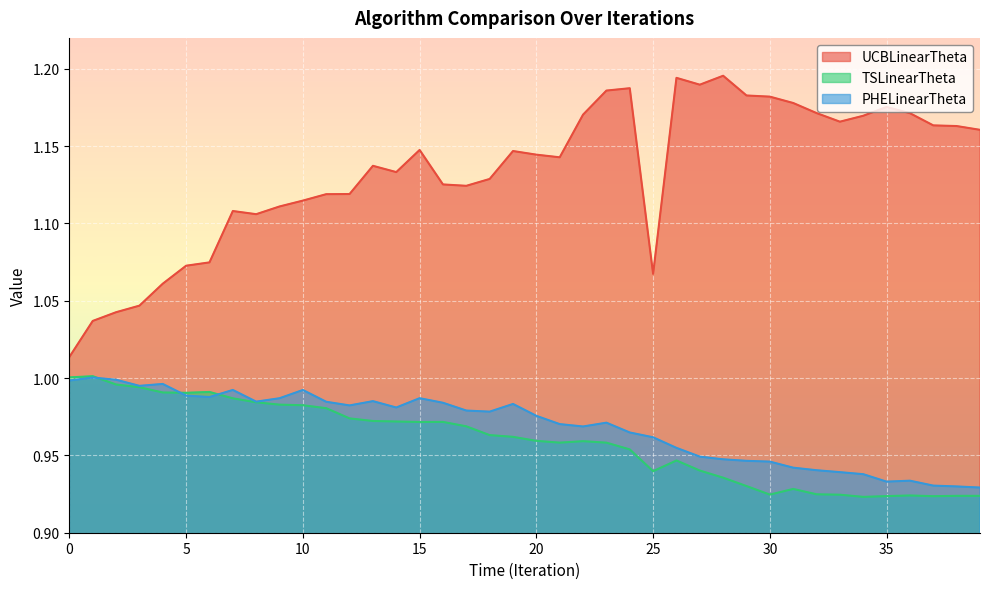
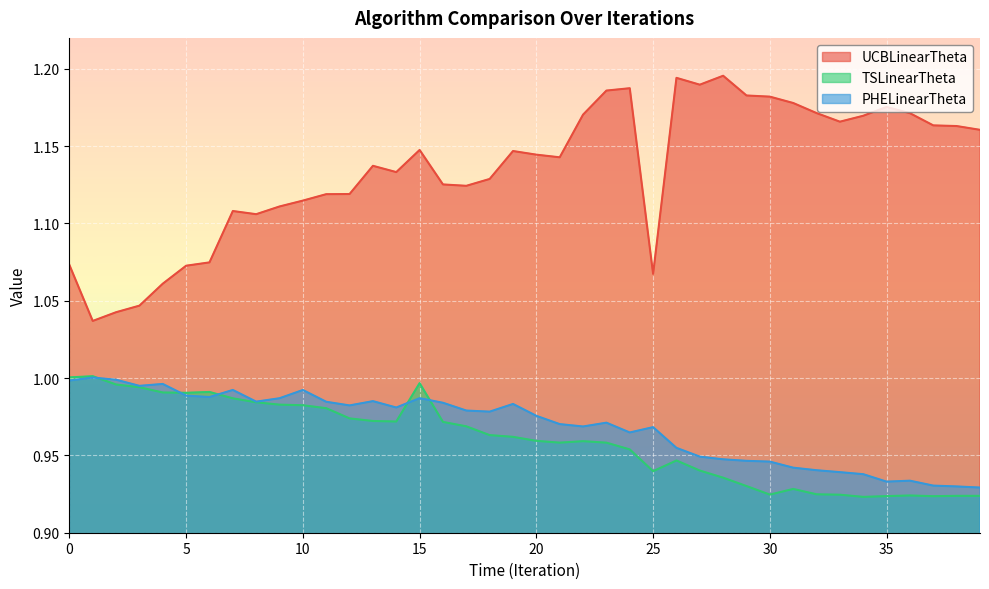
  {
    "UCBLinearTheta": {
-     "0": 1.014,
+     "0": 1.073,
      "5": 1.073,
      "10": 1.115,
      "15": 1.148,
      "20": 1.144,
      "25": 1.067,
      "30": 1.182
    },
    "TSLinearTheta": {
      "0": 1.000,
      "5": 0.990,
      "10": 0.982,
-     "15": 0.972,
+     "15": 0.997,
      "20": 0.959,
      "25": 0.940,
      "30": 0.925,
      "35": 0.924
    },
    "PHELinearTheta": {
      "0": 0.998,
      "5": 0.989,
      "10": 0.992,
      "15": 0.987,
      "20": 0.976,
-     "25": 0.962,
+     "25": 0.968,
      "30": 0.946,
      "35": 0.933
    }
  }
